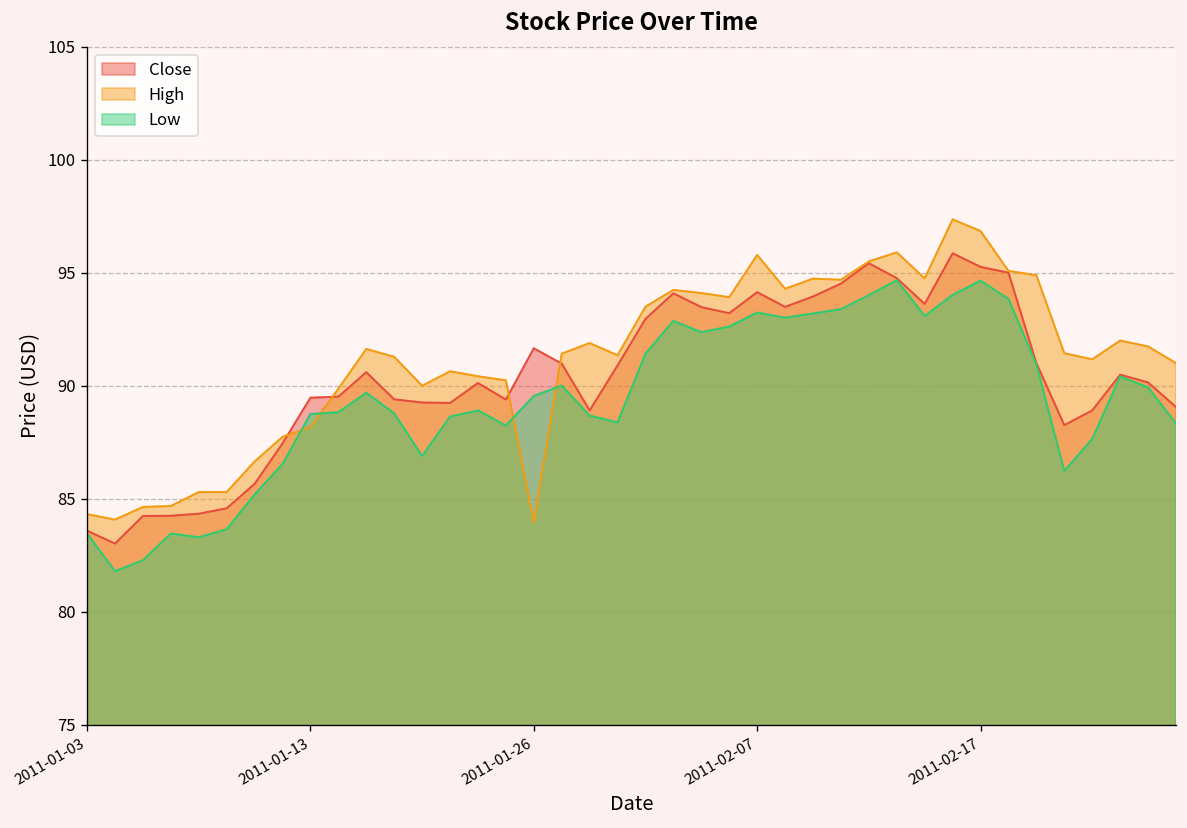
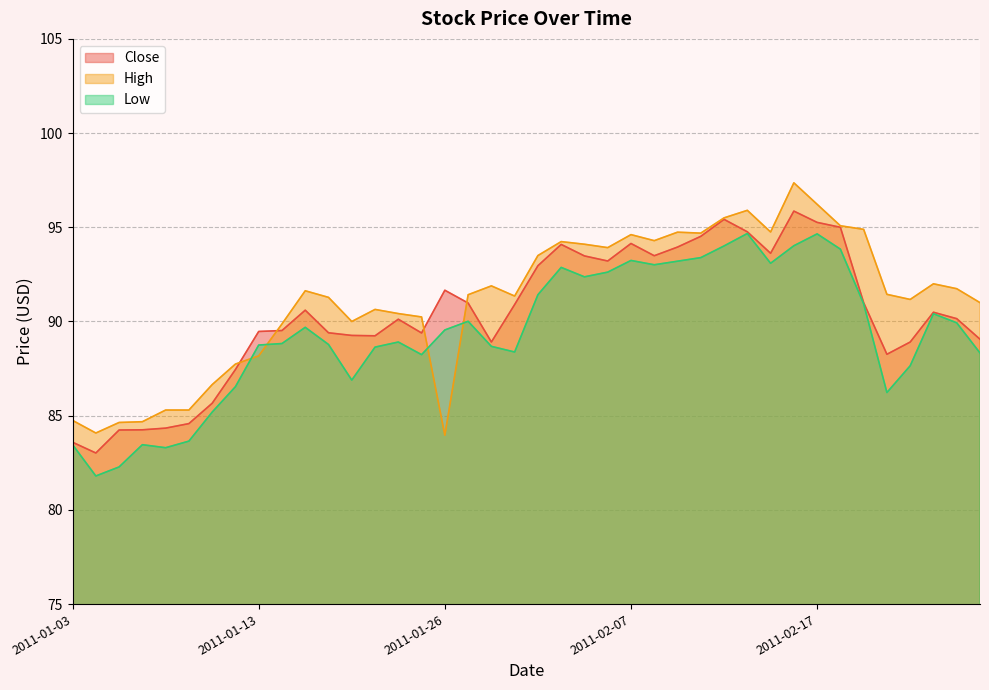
  {
    "Close": {
      "2011-01-13": 89.5,
      "2011-01-26": 91.7,
      "2011-02-07": 94.1,
      "2011-02-17": 95.3
    },
    "High": {
-     "2011-01-03": 84.3,
+     "2011-01-03": 84.8,
      "2011-01-13": 88.2,
      "2011-01-26": 84.0,
-     "2011-02-07": 95.8,
-     "2011-02-17": 96.8
+     "2011-02-07": 94.6,
+     "2011-02-17": 96.2
    },
    "Low": {
      "2011-01-13": 88.8,
      "2011-01-26": 89.6,
      "2011-02-07": 93.2,
      "2011-02-17": 94.7
    }
  }
